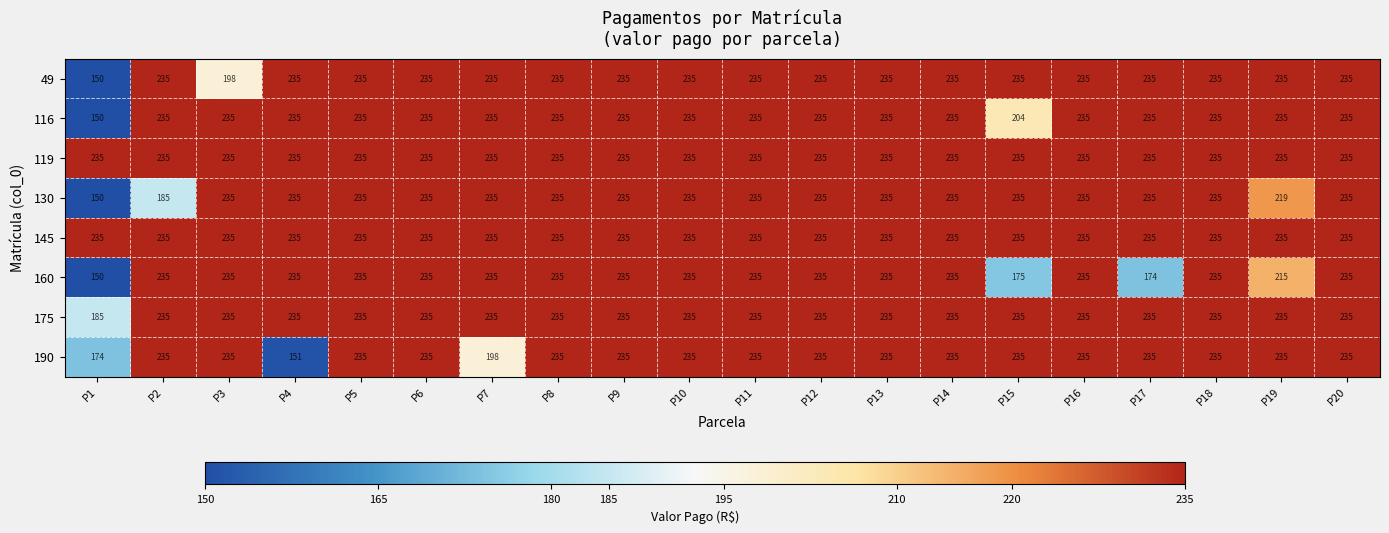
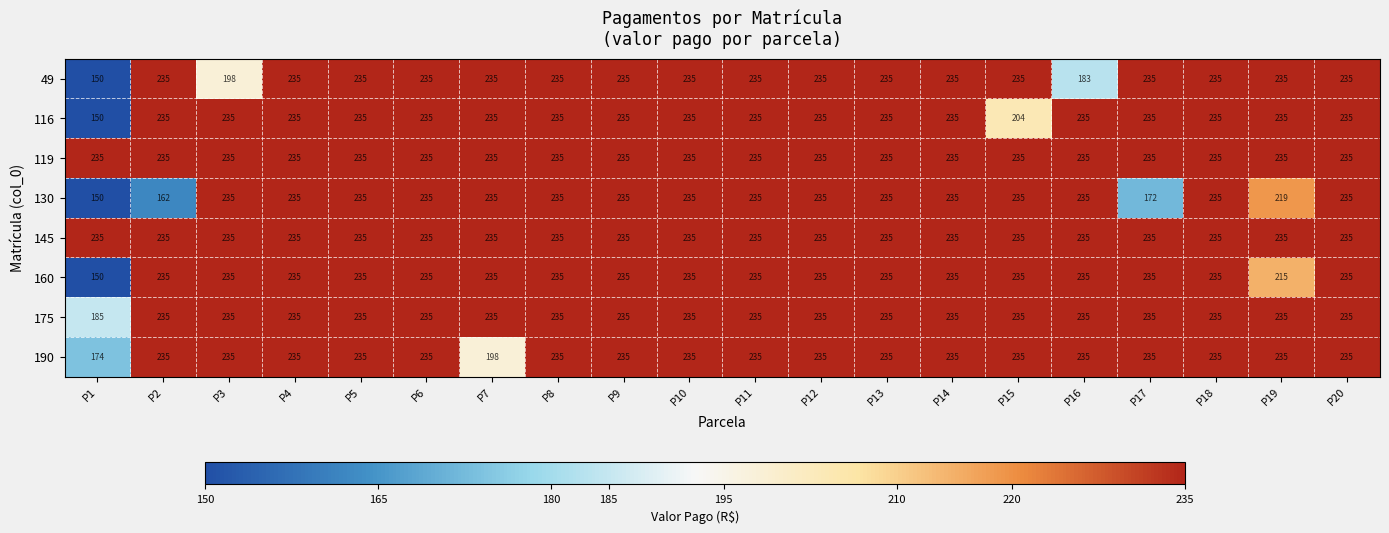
  {
    "49": {
      "P1": 150,
      "P2": 235,
      "P3": 198,
      "P4": 235,
      "P5": 235,
      "P6": 235,
      "P7": 235,
      "P8": 235,
      "P9": 235,
      "P10": 235,
      "P11": 235,
      "P12": 235,
      "P13": 235,
      "P14": 235,
      "P15": 235,
-     "P16": 235,
+     "P16": 183,
      "P17": 235,
      "P18": 235,
      "P19": 235,
      "P20": 235
    },
    "116": {
      "P1": 150,
      "P2": 235,
      "P3": 235,
      "P4": 235,
      "P5": 235,
      "P6": 235,
      "P7": 235,
      "P8": 235,
      "P9": 235,
      "P10": 235,
      "P11": 235,
      "P12": 235,
      "P13": 235,
      "P14": 235,
      "P15": 204,
      "P16": 235,
      "P17": 235,
      "P18": 235,
      "P19": 235,
      "P20": 235
    },
    "119": {
      "P1": 235,
      "P2": 235,
      "P3": 235,
      "P4": 235,
      "P5": 235,
      "P6": 235,
      "P7": 235,
      "P8": 235,
      "P9": 235,
      "P10": 235,
      "P11": 235,
      "P12": 235,
      "P13": 235,
      "P14": 235,
      "P15": 235,
      "P16": 235,
      "P17": 235,
      "P18": 235,
      "P19": 235,
      "P20": 235
    },
    "130": {
      "P1": 150,
-     "P2": 185,
+     "P2": 162,
      "P3": 235,
      "P4": 235,
      "P5": 235,
      "P6": 235,
      "P7": 235,
      "P8": 235,
      "P9": 235,
      "P10": 235,
      "P11": 235,
      "P12": 235,
      "P13": 235,
      "P14": 235,
      "P15": 235,
      "P16": 235,
-     "P17": 235,
+     "P17": 172,
      "P18": 235,
      "P19": 219,
      "P20": 235
    },
    "145": {
      "P1": 235,
      "P2": 235,
      "P3": 235,
      "P4": 235,
      "P5": 235,
      "P6": 235,
      "P7": 235,
      "P8": 235,
      "P9": 235,
      "P10": 235,
      "P11": 235,
      "P12": 235,
      "P13": 235,
      "P14": 235,
      "P15": 235,
      "P16": 235,
      "P17": 235,
      "P18": 235,
      "P19": 235,
      "P20": 235
    },
    "160": {
      "P1": 150,
      "P2": 235,
      "P3": 235,
      "P4": 235,
      "P5": 235,
      "P6": 235,
      "P7": 235,
      "P8": 235,
      "P9": 235,
      "P10": 235,
      "P11": 235,
      "P12": 235,
      "P13": 235,
      "P14": 235,
-     "P15": 175,
+     "P15": 235,
      "P16": 235,
-     "P17": 174,
+     "P17": 235,
      "P18": 235,
      "P19": 215,
      "P20": 235
    },
    "175": {
      "P1": 185,
      "P2": 235,
      "P3": 235,
      "P4": 235,
      "P5": 235,
      "P6": 235,
      "P7": 235,
      "P8": 235,
      "P9": 235,
      "P10": 235,
      "P11": 235,
      "P12": 235,
      "P13": 235,
      "P14": 235,
      "P15": 235,
      "P16": 235,
      "P17": 235,
      "P18": 235,
      "P19": 235,
      "P20": 235
    },
    "190": {
      "P1": 174,
      "P2": 235,
      "P3": 235,
-     "P4": 151,
+     "P4": 235,
      "P5": 235,
      "P6": 235,
      "P7": 198,
      "P8": 235,
      "P9": 235,
      "P10": 235,
      "P11": 235,
      "P12": 235,
      "P13": 235,
      "P14": 235,
      "P15": 235,
      "P16": 235,
      "P17": 235,
      "P18": 235,
      "P19": 235,
      "P20": 235
    }
  }
